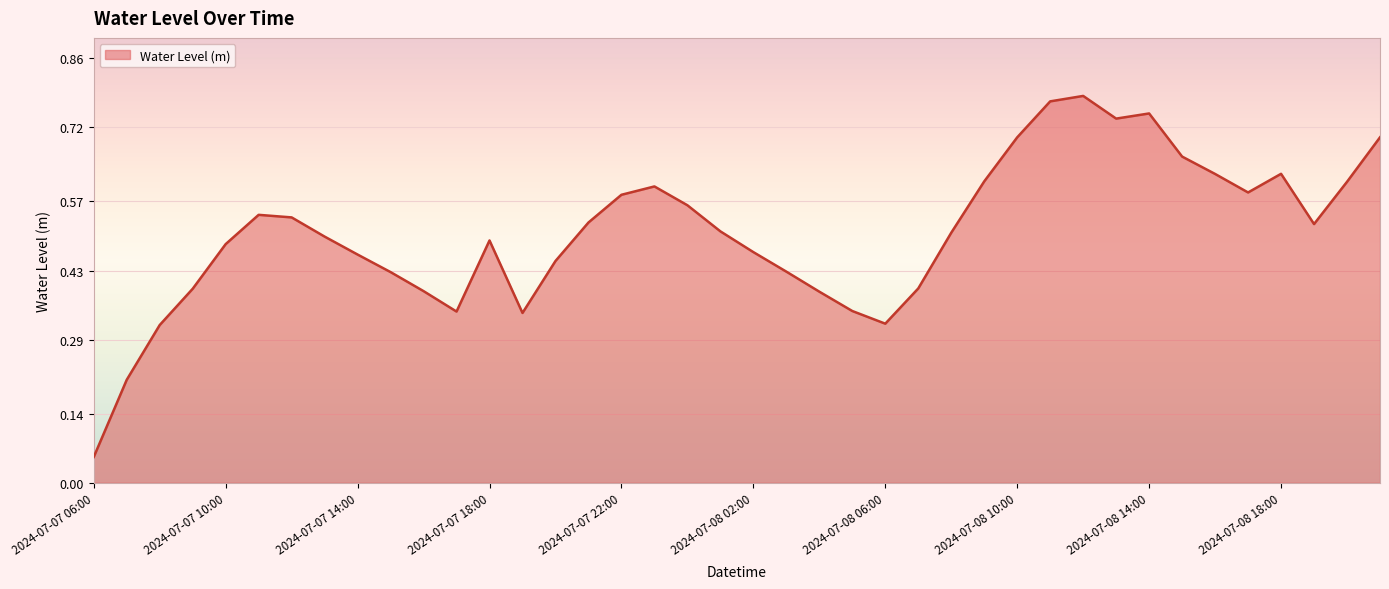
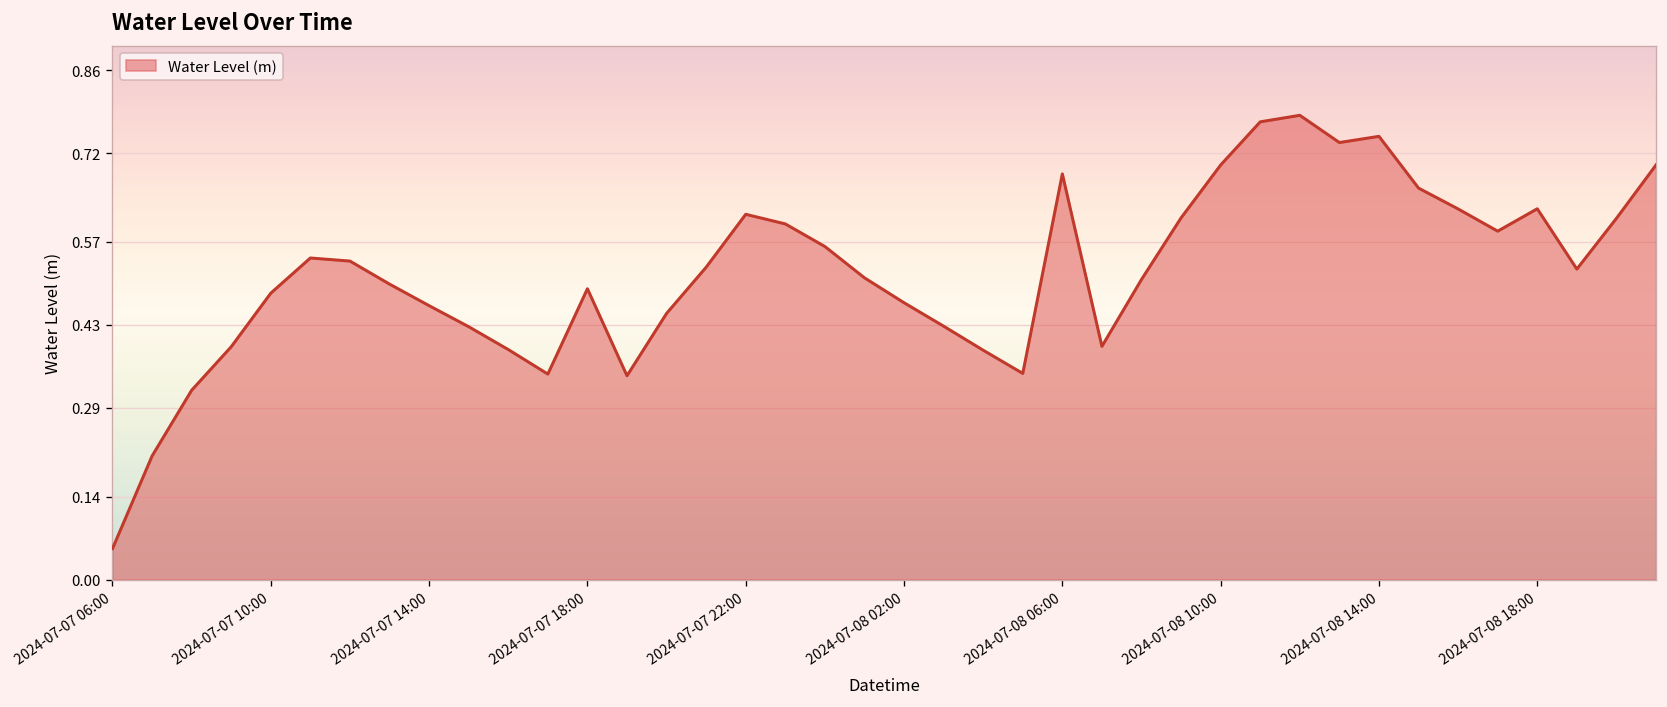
  {
    "2024-07-07 06:00": 0.05,
    "2024-07-07 10:00": 0.48,
    "2024-07-07 14:00": 0.46,
    "2024-07-07 18:00": 0.49,
-   "2024-07-07 22:00": 0.58,
+   "2024-07-07 22:00": 0.62,
    "2024-07-08 02:00": 0.47,
-   "2024-07-08 06:00": 0.32,
+   "2024-07-08 06:00": 0.68,
    "2024-07-08 10:00": 0.70,
    "2024-07-08 14:00": 0.75,
    "2024-07-08 18:00": 0.63
  }
